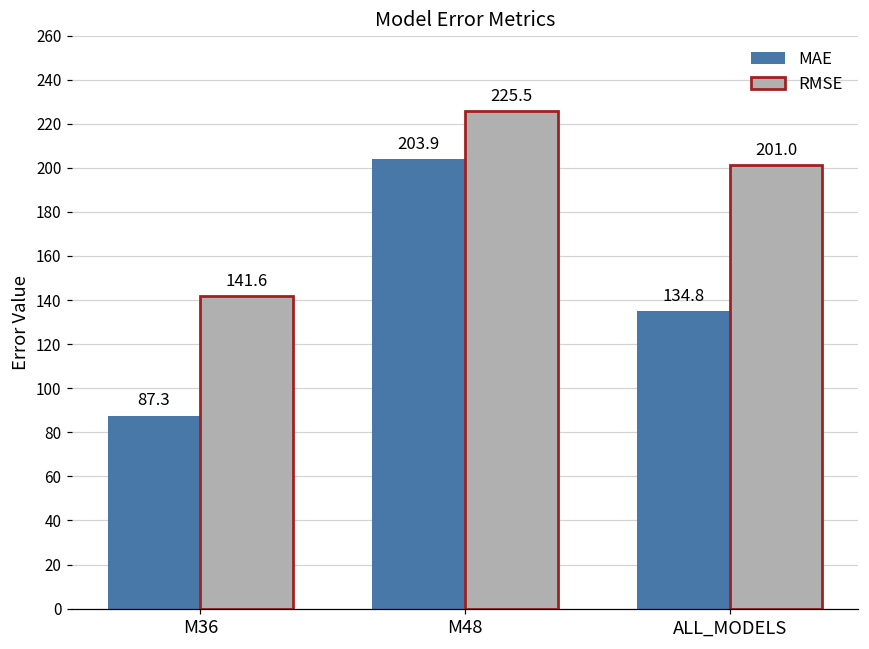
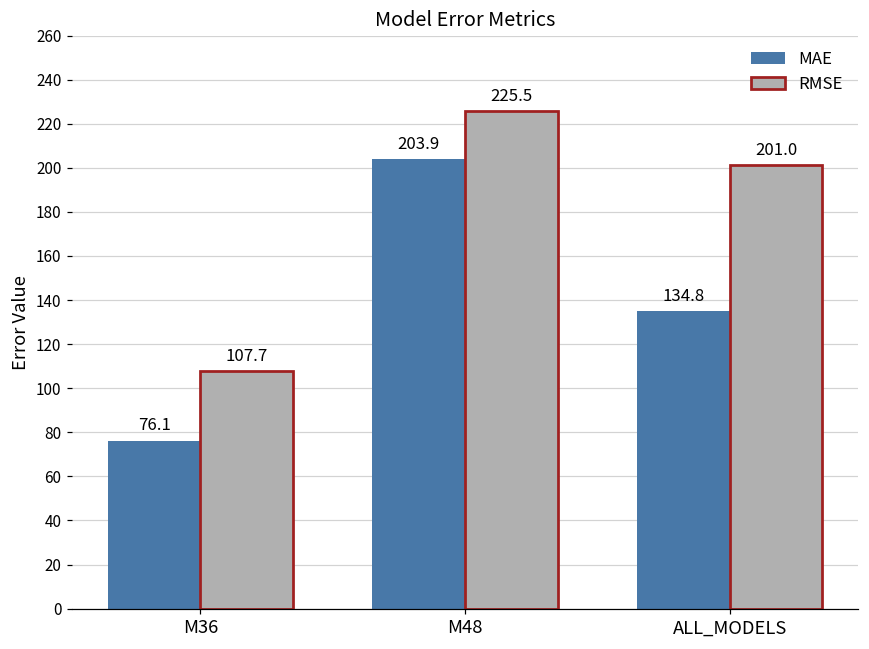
  {
    "MAE": {
-     "M36": 87.3,
+     "M36": 76.1,
      "M48": 203.9,
      "ALL_MODELS": 134.8
    },
    "RMSE": {
-     "M36": 141.6,
+     "M36": 107.7,
      "M48": 225.5,
      "ALL_MODELS": 201.0
    }
  }
